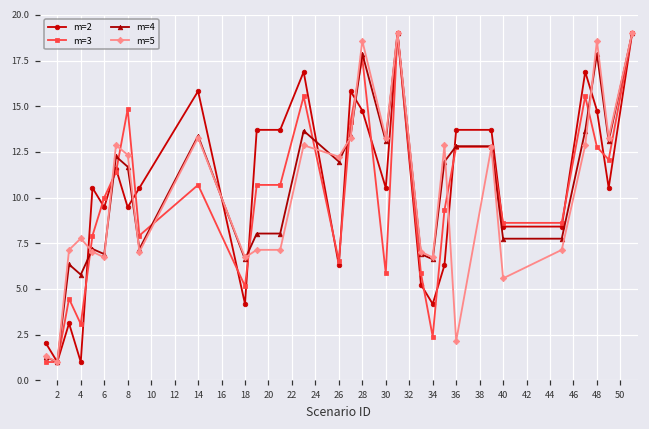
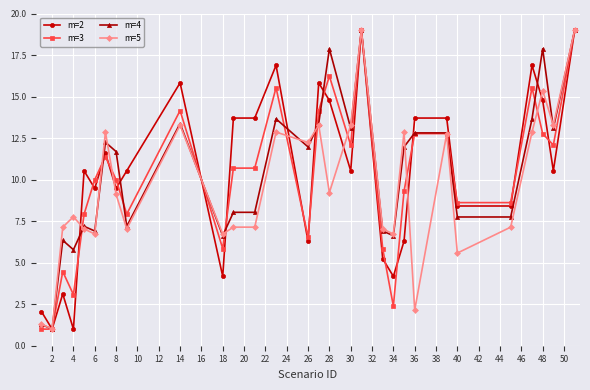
  {
    "m=3": {
      "4": 3.1,
      "6": 10.0,
-     "8": 14.8,
-     "14": 10.7,
-     "18": 5.2,
+     "8": 10.0,
+     "14": 14.2,
+     "18": 5.8,
      "26": 6.5,
-     "28": 17.6,
-     "30": 5.8,
+     "28": 16.2,
+     "30": 12.1,
      "34": 2.4,
      "40": 8.6,
      "48": 12.8
    },
    "m=5": {
      "4": 7.8,
      "6": 6.7,
-     "8": 12.3,
+     "8": 9.1,
      "26": 12.2,
-     "28": 18.6,
+     "28": 9.2,
      "30": 13.3,
      "36": 2.1,
      "40": 5.6,
-     "48": 18.6
+     "48": 15.4
    }
  }
